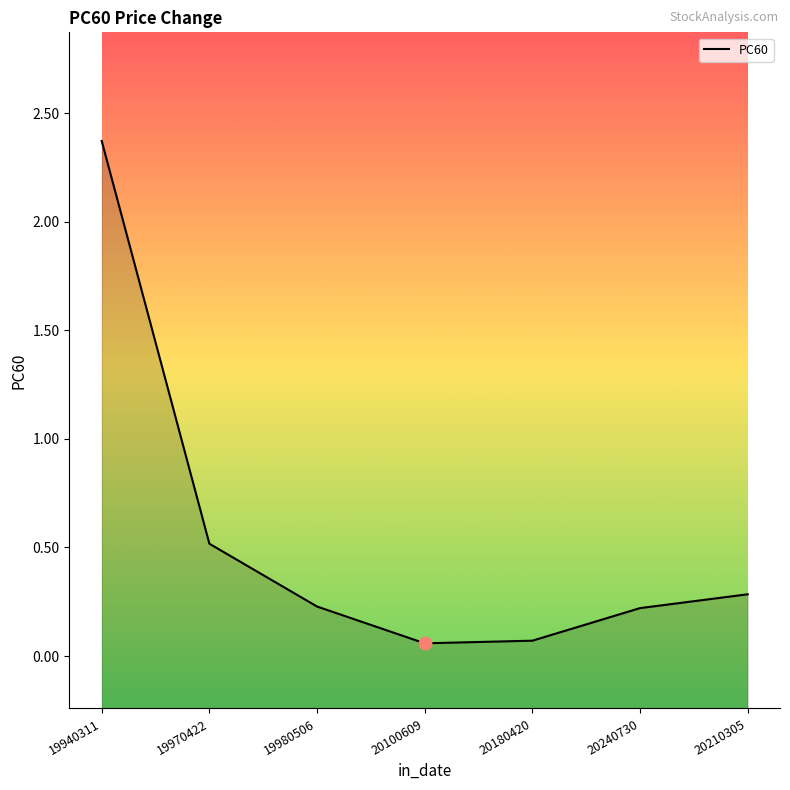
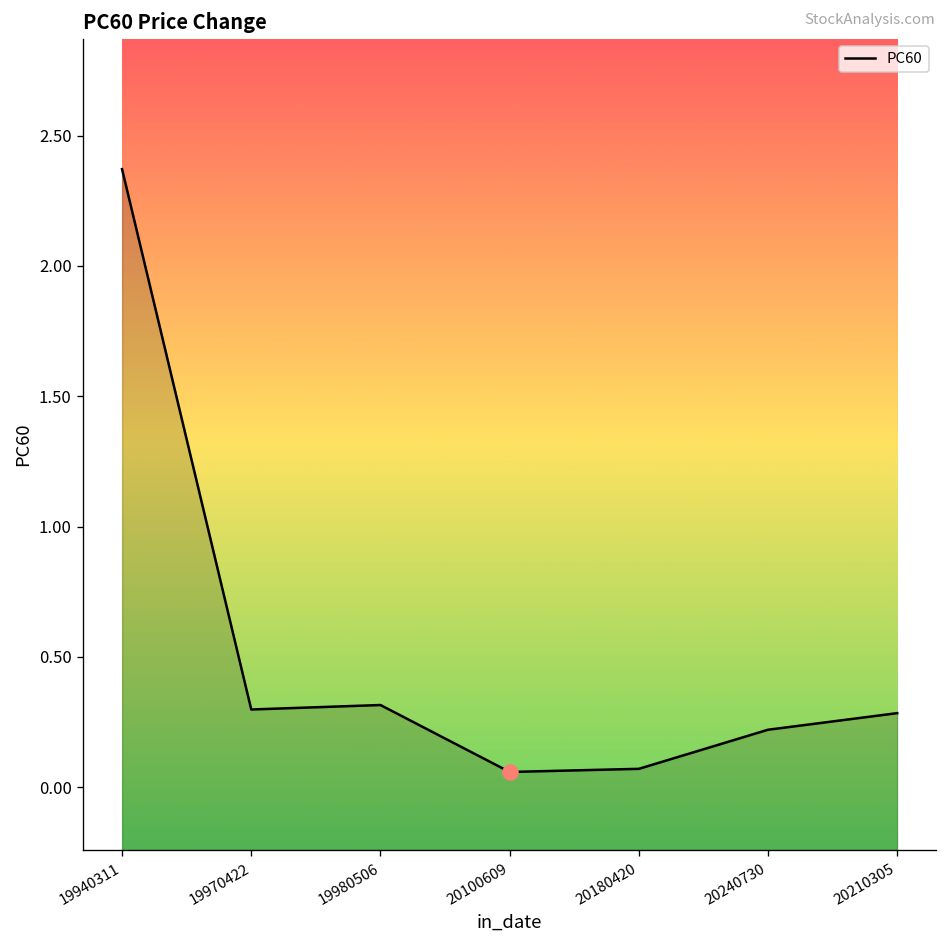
  {
    "PC60": {
      "19940311": 2.37,
-     "19970422": 0.52,
-     "19980506": 0.23,
+     "19970422": 0.30,
+     "19980506": 0.32,
      "20180420": 0.07,
      "20240730": 0.22,
      "20210305": 0.28
    }
  }
